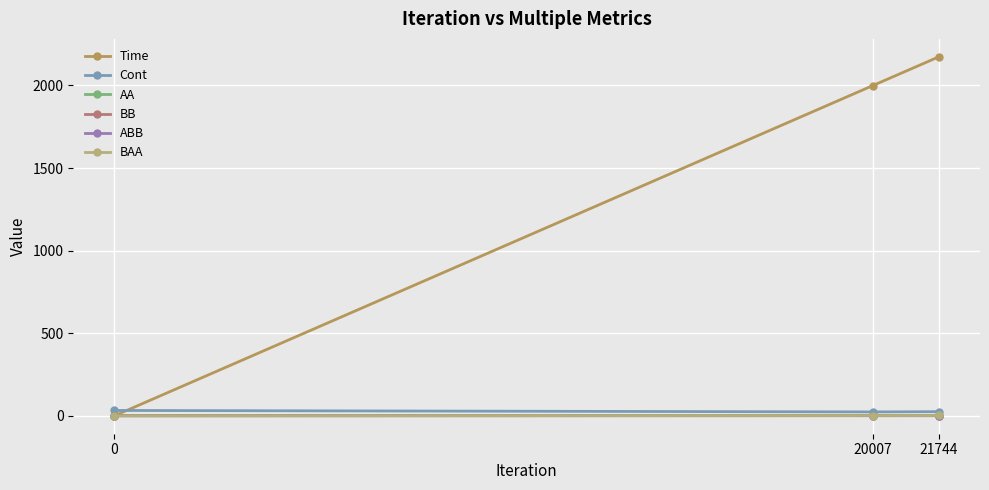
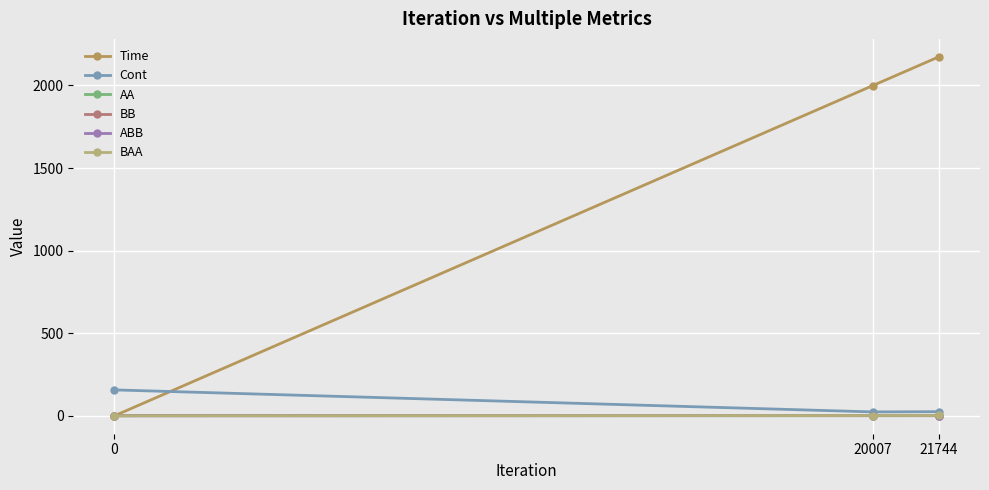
  {
    "Cont": {
-     "0": 30,
+     "0": 160,
      "20007": 20,
      "21744": 20
    }
  }
